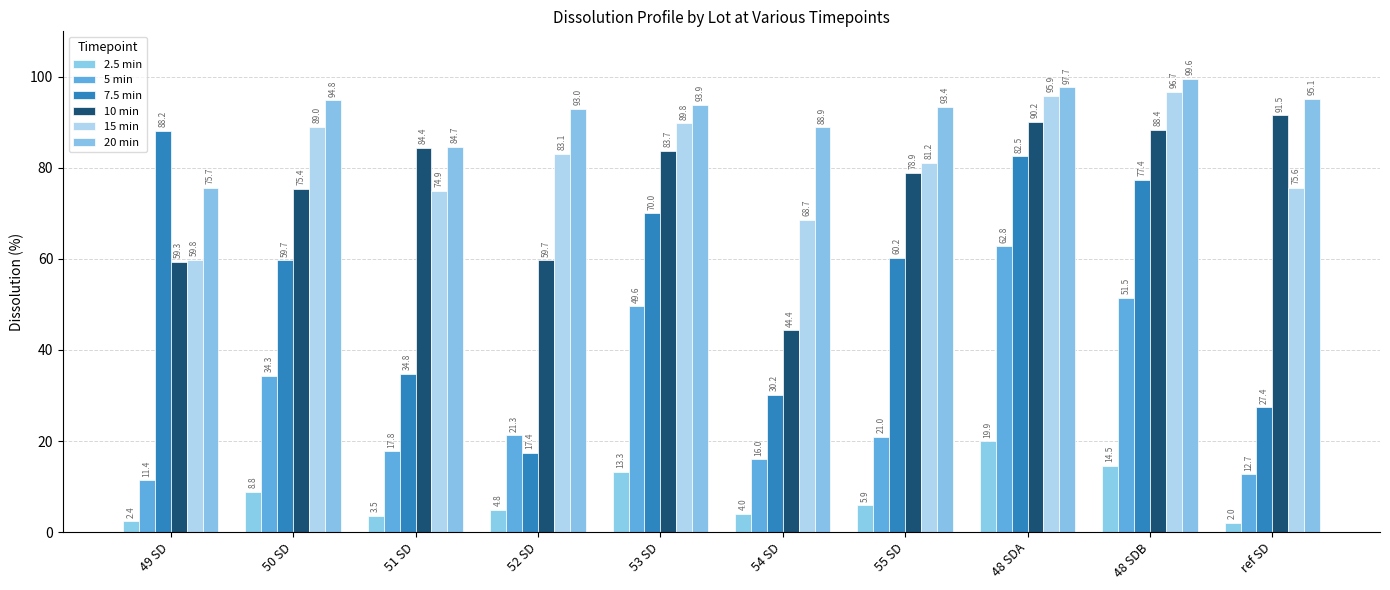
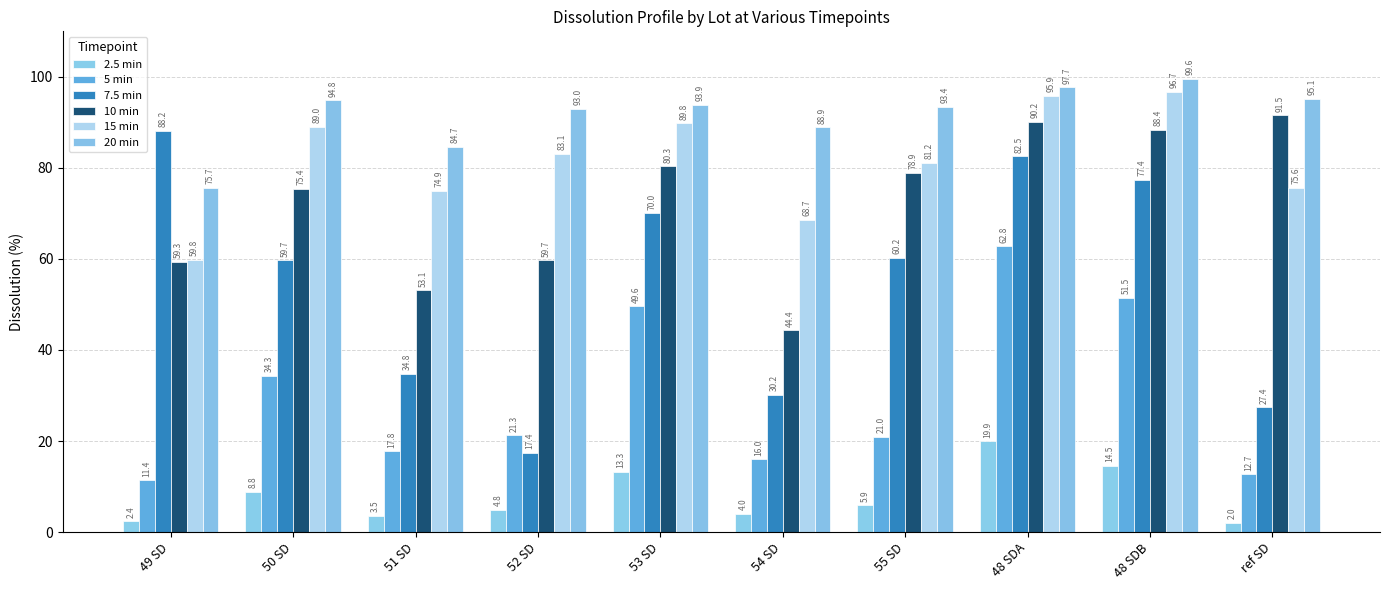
  {
    "7.5 min": {
      "49 SD": 88.2,
      "50 SD": 59.7,
      "51 SD": 34.8,
      "52 SD": 17.4,
      "53 SD": 70.0,
      "54 SD": 30.2,
      "55 SD": 60.2,
      "48 SDA": 82.5,
      "48 SDB": 77.4,
      "ref SD": 27.4
    },
    "10 min": {
      "49 SD": 59.3,
      "50 SD": 75.4,
-     "51 SD": 84.4,
+     "51 SD": 53.1,
      "52 SD": 59.7,
-     "53 SD": 83.7,
+     "53 SD": 80.3,
      "54 SD": 44.4,
      "55 SD": 78.9,
      "48 SDA": 90.2,
      "48 SDB": 88.4,
      "ref SD": 91.5
    }
  }
